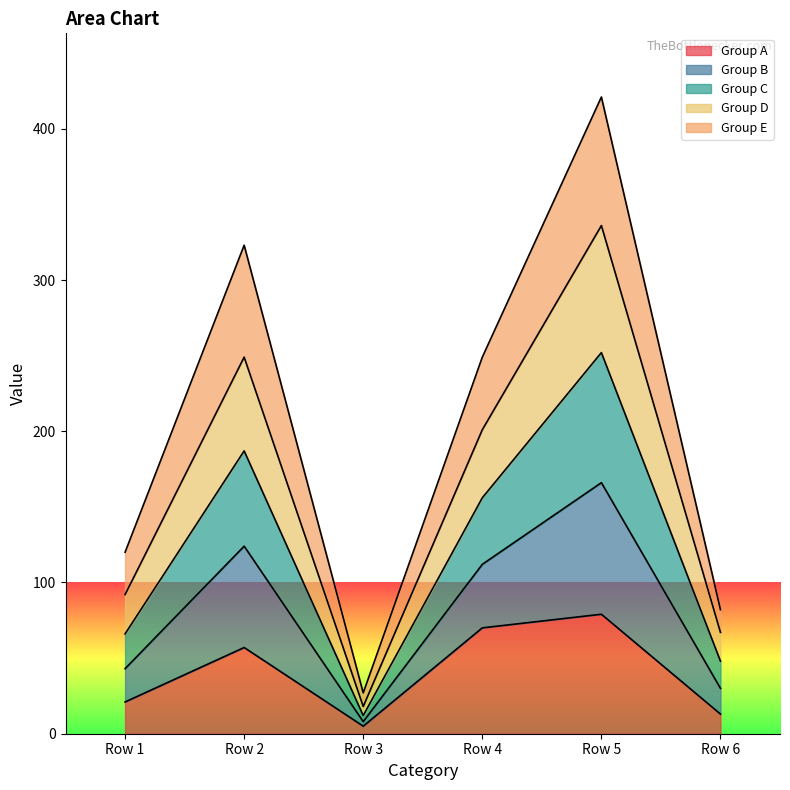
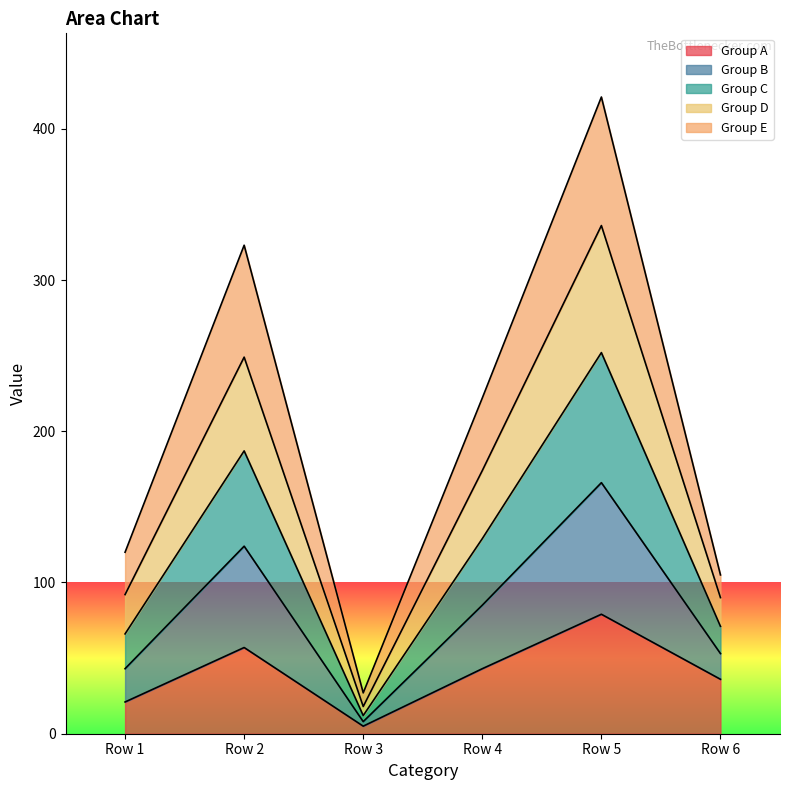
  {
    "Group A": {
      "Row 1": 21,
      "Row 2": 57,
      "Row 3": 5,
-     "Row 4": 70,
+     "Row 4": 43,
      "Row 5": 79,
-     "Row 6": 13
+     "Row 6": 36
    }
  }
